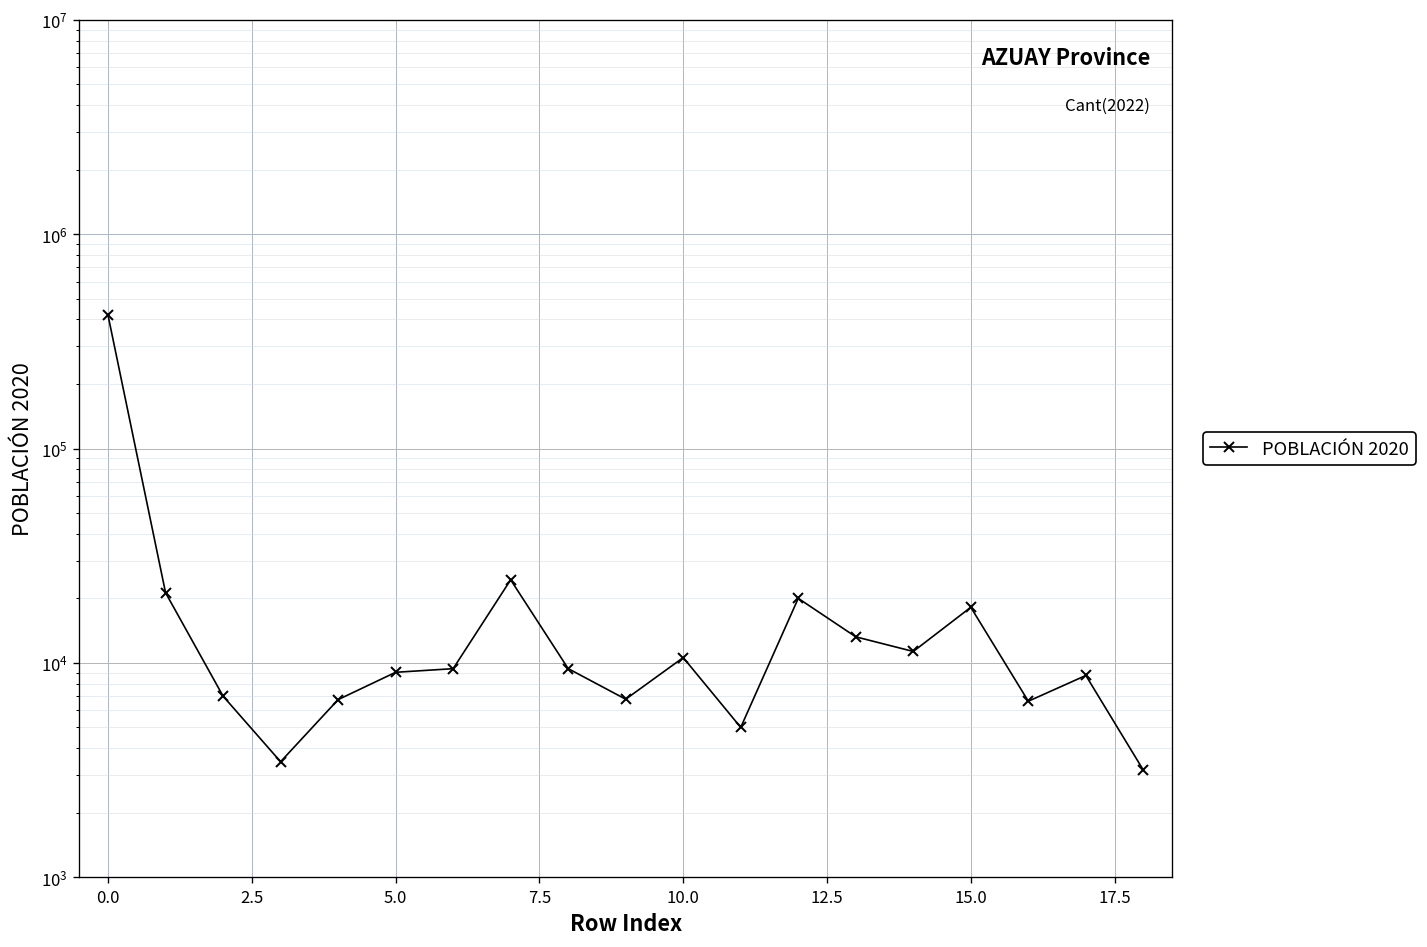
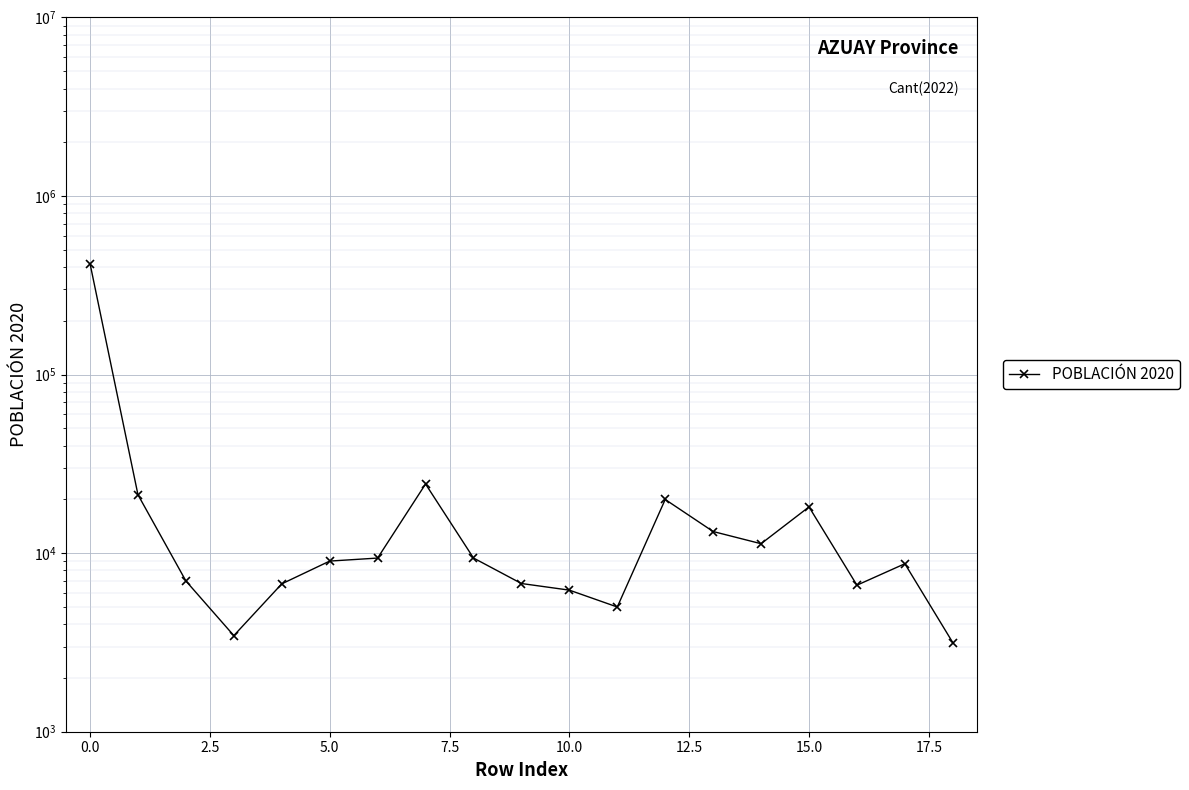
  {
    "0.0": 420000,
    "5.0": 9000,
-   "10.0": 11000,
+   "10.0": 6200,
    "15.0": 18000
  }
